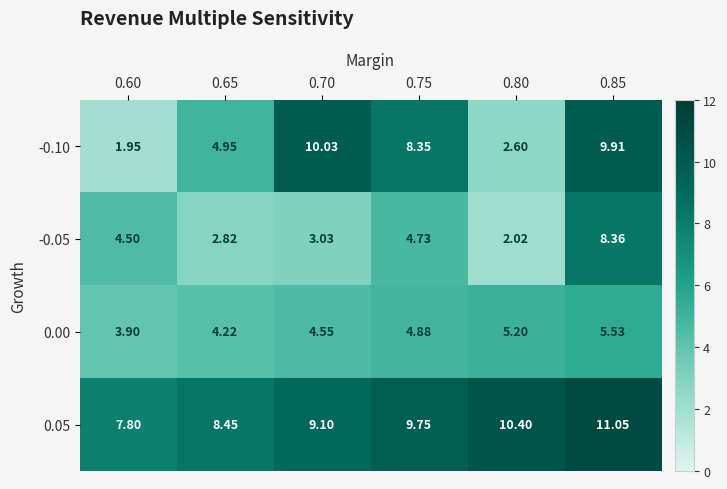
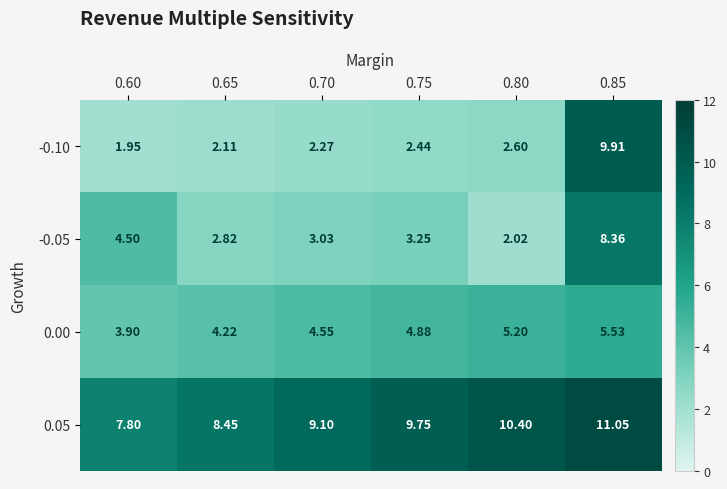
  {
    "-0.10": {
      "0.60": 1.95,
-     "0.65": 4.95,
-     "0.70": 10.03,
-     "0.75": 8.35,
+     "0.65": 2.11,
+     "0.70": 2.27,
+     "0.75": 2.44,
      "0.80": 2.60,
      "0.85": 9.91
    },
    "-0.05": {
      "0.60": 4.50,
      "0.65": 2.82,
      "0.70": 3.03,
-     "0.75": 4.73,
+     "0.75": 3.25,
      "0.80": 2.02,
      "0.85": 8.36
    },
    "0.00": {
      "0.60": 3.90,
      "0.65": 4.22,
      "0.70": 4.55,
      "0.75": 4.88,
      "0.80": 5.20,
      "0.85": 5.53
    },
    "0.05": {
      "0.60": 7.80,
      "0.65": 8.45,
      "0.70": 9.10,
      "0.75": 9.75,
      "0.80": 10.40,
      "0.85": 11.05
    }
  }
